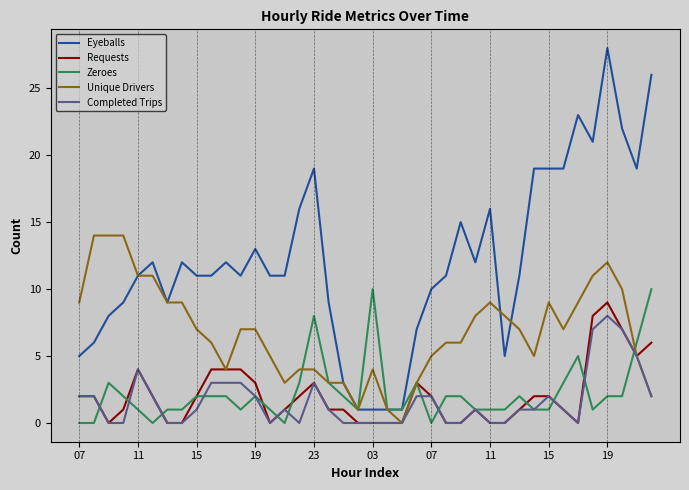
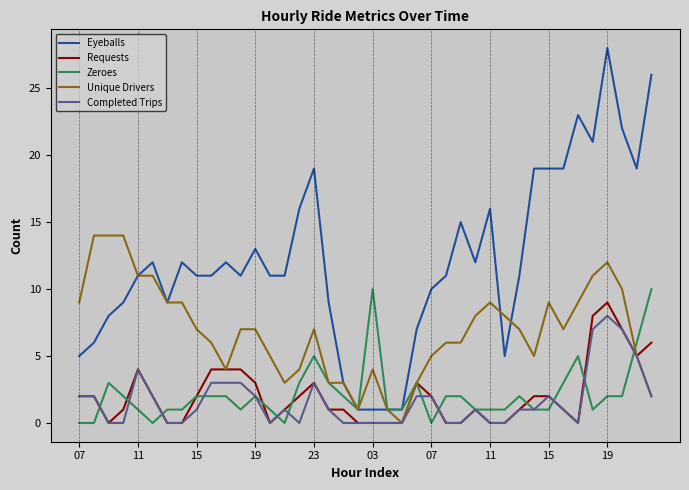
  {
    "Eyeballs": {
      "23": 19,
      "03": 1
    },
    "Zeroes": {
-     "23": 8,
+     "23": 5,
      "03": 10
    },
    "Unique Drivers": {
-     "23": 4,
+     "23": 7,
      "03": 4
    }
  }
